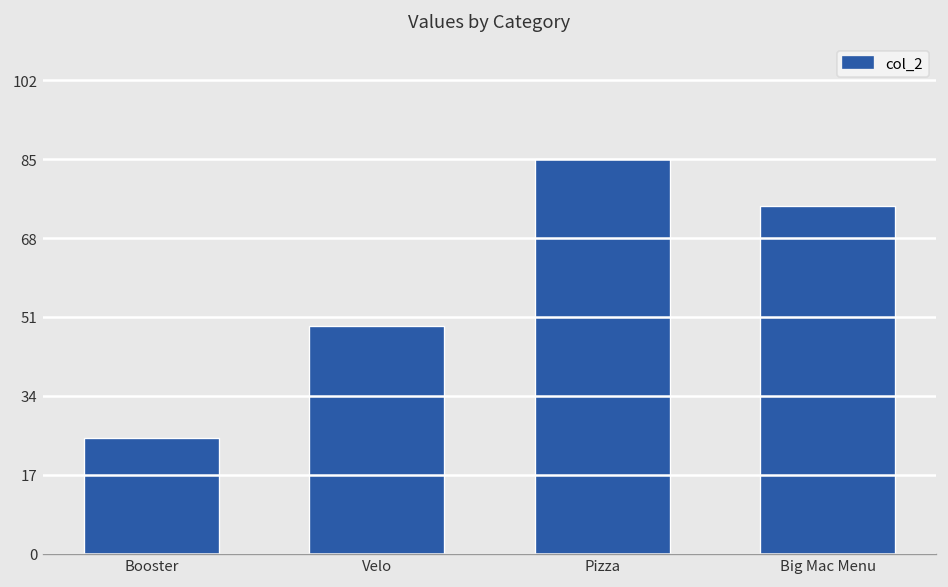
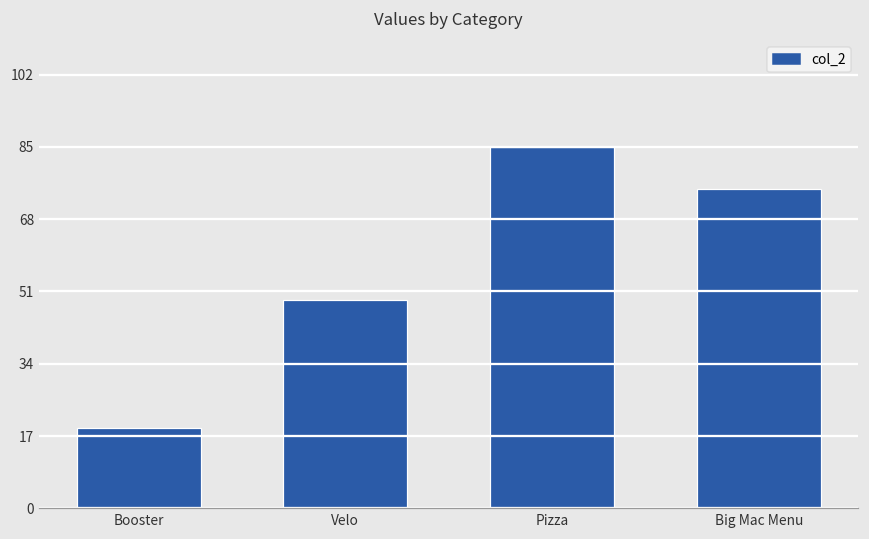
  {
-   "Booster": 25,
+   "Booster": 19,
    "Velo": 49,
    "Pizza": 85,
    "Big Mac Menu": 75
  }
